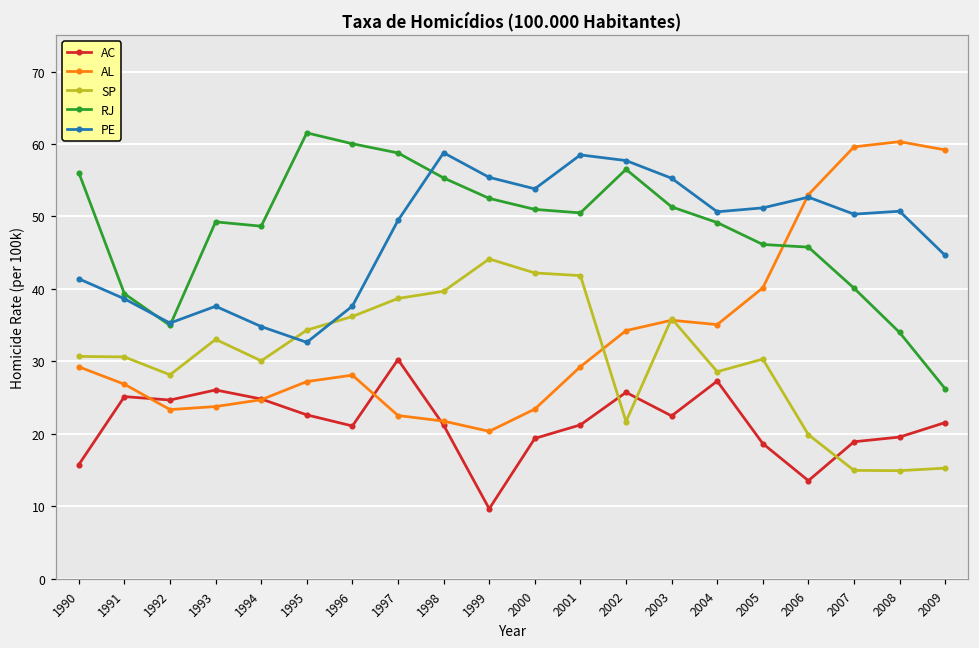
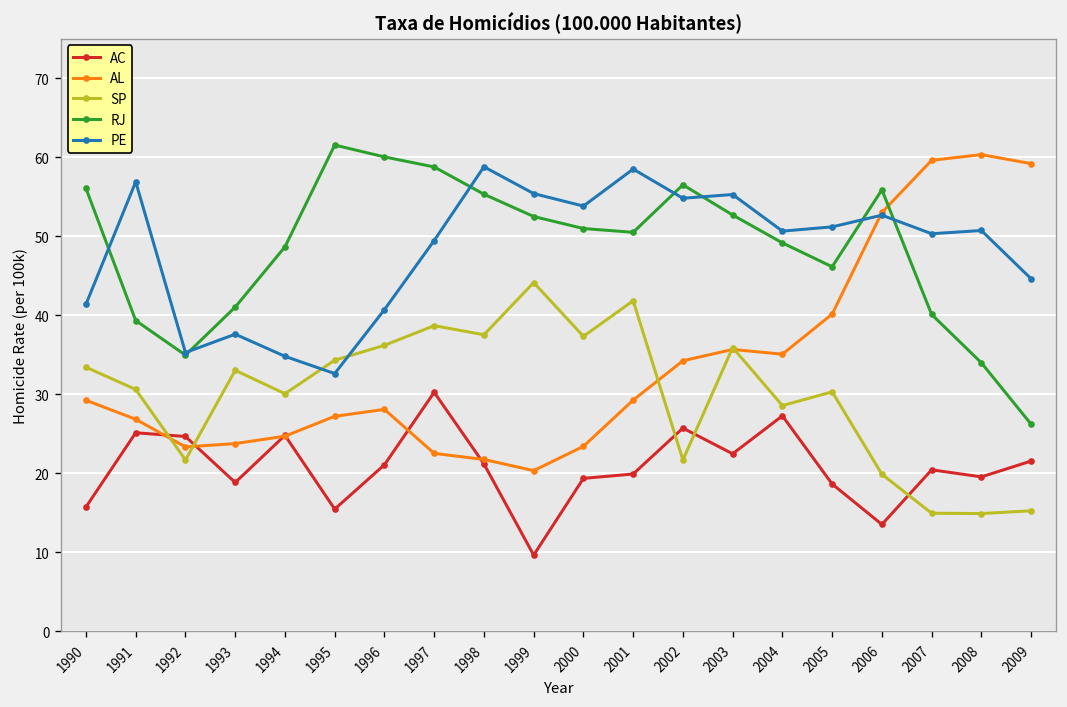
  {
    "AC": {
      "1990": 16,
      "1991": 25,
      "1992": 25,
-     "1993": 26,
-     "1995": 23,
+     "1993": 19,
+     "1995": 15,
      "1996": 21,
      "1997": 30,
      "1998": 21,
      "1999": 10,
      "2000": 19,
-     "2001": 21,
+     "2001": 20,
      "2002": 26,
      "2003": 22,
      "2004": 27,
      "2005": 19,
      "2006": 14,
-     "2007": 19,
+     "2007": 20,
      "2008": 20,
      "2009": 22
    },
    "AL": {
      "1990": 29,
      "1991": 27,
      "1992": 23,
      "1993": 24,
      "1995": 27,
      "1996": 28,
      "1997": 23,
      "1998": 22,
      "1999": 20,
      "2000": 23,
      "2001": 29,
      "2002": 34,
      "2004": 35,
      "2005": 40,
      "2007": 60,
      "2008": 60,
      "2009": 59
    },
    "SP": {
-     "1990": 31,
+     "1990": 33,
      "1991": 31,
-     "1992": 28,
+     "1992": 22,
      "1993": 33,
      "1994": 30,
      "1995": 34,
      "1996": 36,
      "1997": 39,
-     "1998": 40,
+     "1998": 38,
      "1999": 44,
-     "2000": 42,
+     "2000": 37,
      "2001": 42,
      "2002": 22,
      "2004": 29,
      "2005": 30,
      "2006": 20,
      "2007": 15,
      "2008": 15,
      "2009": 15
    },
    "RJ": {
      "1990": 56,
      "1991": 39,
-     "1993": 49,
+     "1993": 41,
      "1994": 49,
      "1995": 62,
      "1996": 60,
      "1997": 59,
      "1998": 55,
      "1999": 53,
      "2000": 51,
      "2001": 51,
      "2002": 57,
-     "2003": 51,
+     "2003": 53,
      "2004": 49,
      "2005": 46,
-     "2006": 46,
+     "2006": 56,
      "2007": 40,
      "2008": 34,
      "2009": 26
    },
    "PE": {
      "1990": 41,
-     "1991": 39,
+     "1991": 57,
      "1993": 38,
      "1994": 35,
      "1995": 33,
-     "1996": 38,
+     "1996": 41,
      "1997": 49,
      "1998": 59,
      "1999": 55,
      "2000": 54,
      "2001": 59,
-     "2002": 58,
+     "2002": 55,
      "2003": 55,
      "2004": 51,
      "2005": 51,
      "2007": 50,
      "2008": 51,
      "2009": 45
    }
  }
